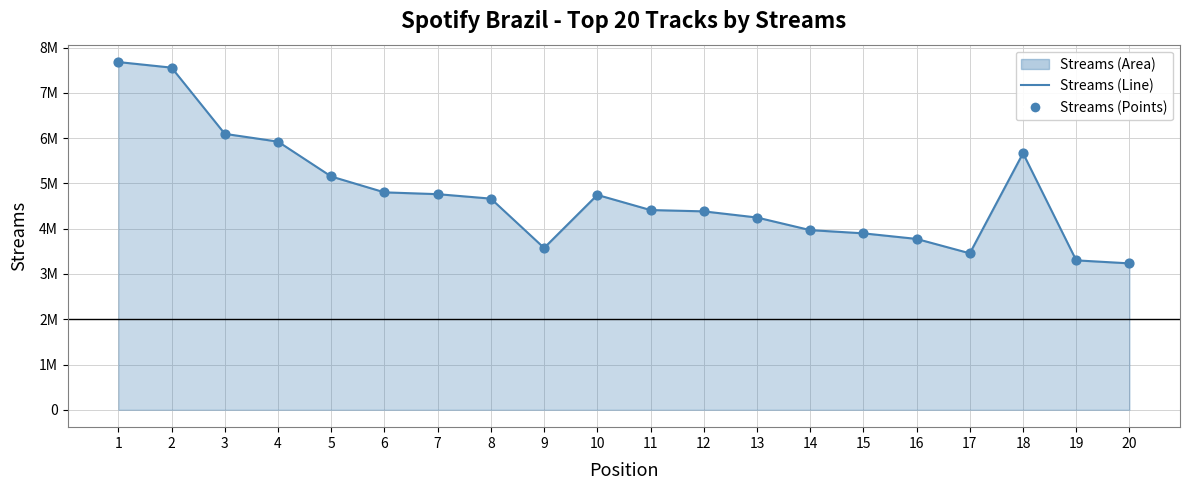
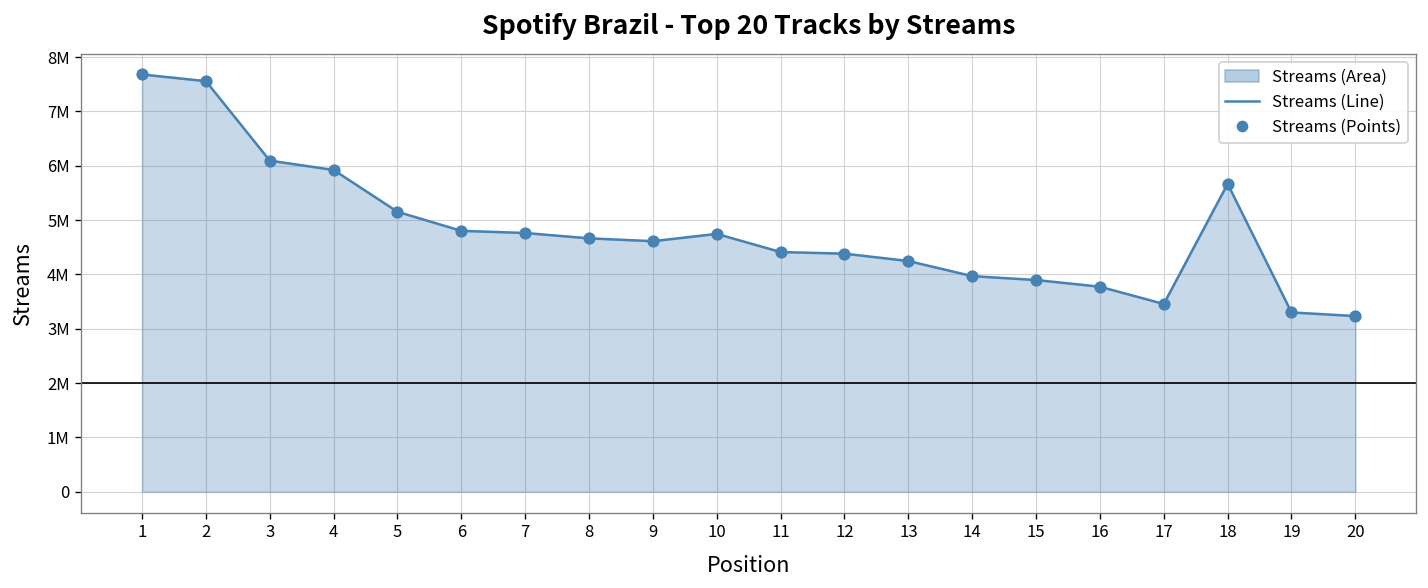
  {
    "1": 7700000,
    "2": 7600000,
    "3": 6100000,
    "4": 5900000,
    "5": 5200000,
    "6": 4800000,
    "7": 4800000,
    "8": 4700000,
-   "9": 3600000,
+   "9": 4600000,
    "10": 4700000,
    "11": 4400000,
    "12": 4400000,
    "13": 4200000,
    "14": 4000000,
    "15": 3900000,
    "16": 3800000,
    "17": 3500000,
    "18": 5700000,
    "19": 3300000,
    "20": 3200000
  }
